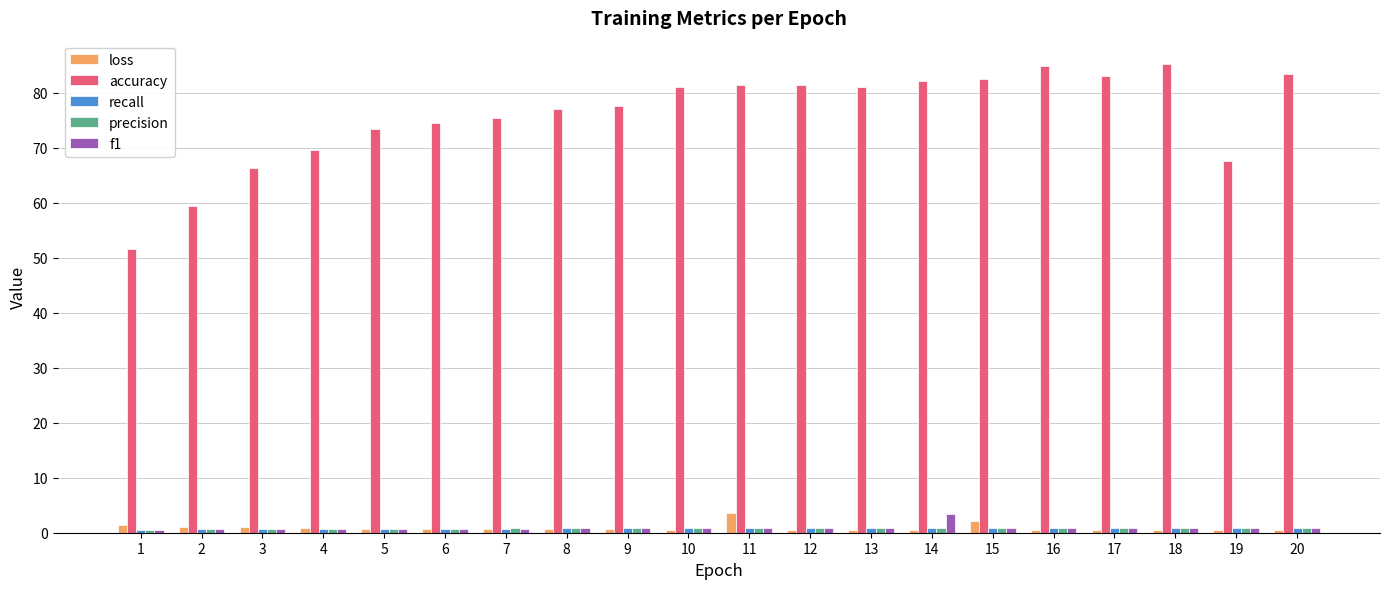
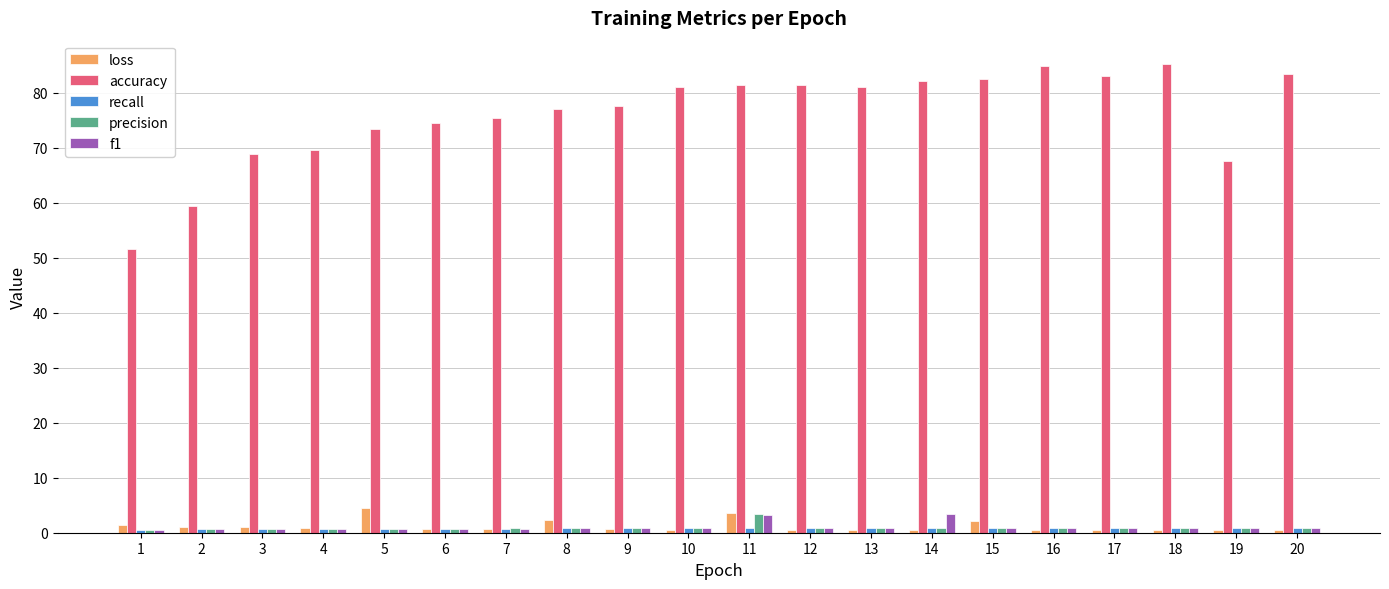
  {
    "loss": {
      "1": 1,
      "2": 1,
      "3": 1,
      "4": 1,
-     "5": 1,
+     "5": 4,
      "6": 1,
      "7": 1,
-     "8": 1,
+     "8": 2,
      "9": 1,
      "10": 1,
      "11": 4,
      "12": 1,
      "13": 1,
      "14": 1,
      "15": 2,
      "16": 1,
      "17": 1,
      "19": 0,
      "20": 1
    },
    "accuracy": {
      "1": 52,
      "2": 59,
-     "3": 66,
+     "3": 69,
      "4": 70,
      "5": 73,
      "6": 75,
      "7": 75,
      "8": 77,
      "9": 78,
      "10": 81,
      "11": 81,
      "12": 81,
      "13": 81,
      "14": 82,
      "15": 83,
      "16": 85,
      "17": 83,
      "18": 85,
      "19": 68,
      "20": 83
    },
    "recall": {
      "1": 1,
      "2": 1,
      "3": 1,
      "4": 1,
      "5": 1,
      "6": 1,
      "7": 1,
      "8": 1,
      "9": 1,
      "10": 1,
      "11": 1,
      "12": 1,
      "13": 1,
      "14": 1,
      "15": 1,
      "16": 1,
      "17": 1,
      "18": 1,
      "19": 1,
      "20": 1
    },
    "precision": {
      "1": 1,
      "2": 1,
      "3": 1,
      "4": 1,
      "5": 1,
      "6": 1,
      "7": 1,
      "8": 1,
      "9": 1,
      "10": 1,
-     "11": 1,
+     "11": 3,
      "12": 1,
      "13": 1,
      "14": 1,
      "15": 1,
      "16": 1,
      "17": 1,
      "18": 1,
      "19": 1,
      "20": 1
    },
    "f1": {
      "1": 1,
      "2": 1,
      "3": 1,
      "4": 1,
      "5": 1,
      "6": 1,
      "7": 1,
      "8": 1,
      "9": 1,
      "10": 1,
-     "11": 1,
+     "11": 3,
      "12": 1,
      "13": 1,
      "14": 3,
      "15": 1,
      "16": 1,
      "17": 1,
      "18": 1,
      "19": 1,
      "20": 1
    }
  }
